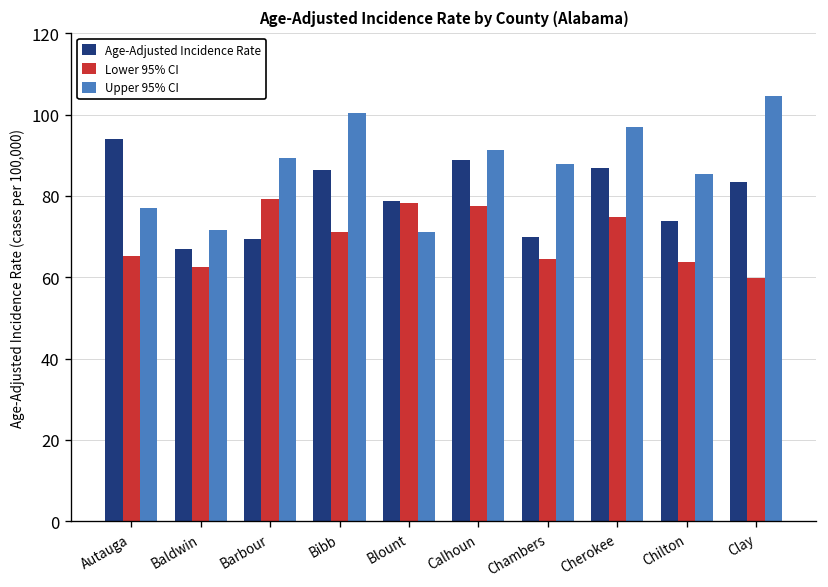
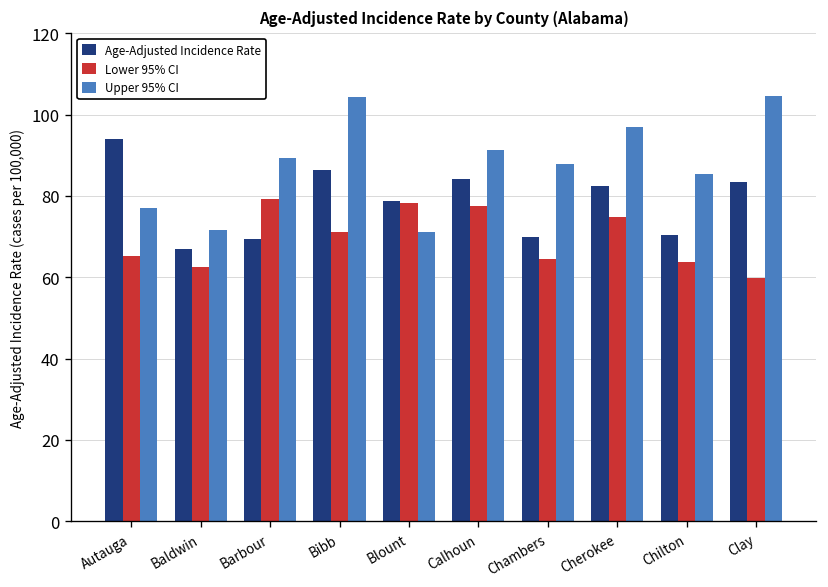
  {
    "Age-Adjusted Incidence Rate": {
      "Autauga": 94,
      "Baldwin": 67,
      "Barbour": 70,
      "Bibb": 86,
      "Blount": 79,
-     "Calhoun": 89,
+     "Calhoun": 84,
      "Chambers": 70,
-     "Cherokee": 87,
-     "Chilton": 74,
+     "Cherokee": 82,
+     "Chilton": 70,
      "Clay": 83
    },
    "Lower 95% CI": {
      "Autauga": 65,
      "Baldwin": 62,
      "Barbour": 79,
      "Bibb": 71,
      "Blount": 78,
      "Calhoun": 78,
      "Chambers": 64,
      "Cherokee": 75,
      "Chilton": 64,
      "Clay": 60
    },
    "Upper 95% CI": {
      "Autauga": 77,
      "Baldwin": 72,
      "Barbour": 89,
-     "Bibb": 100,
+     "Bibb": 104,
      "Blount": 71,
      "Calhoun": 91,
      "Chambers": 88,
      "Cherokee": 97,
      "Chilton": 85,
      "Clay": 105
    }
  }
